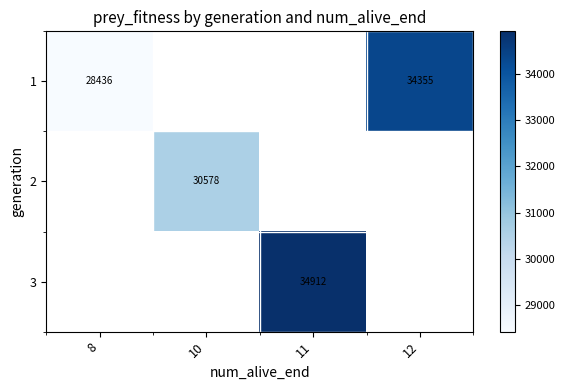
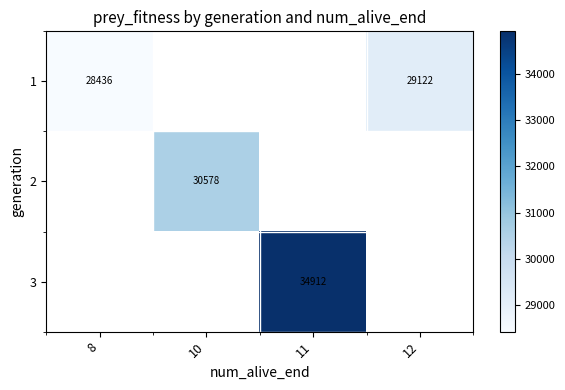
  {
    "1": {
      "8": 28436,
-     "12": 34355
+     "12": 29122
    },
    "2": {
      "10": 30578
    },
    "3": {
      "11": 34912
    }
  }
